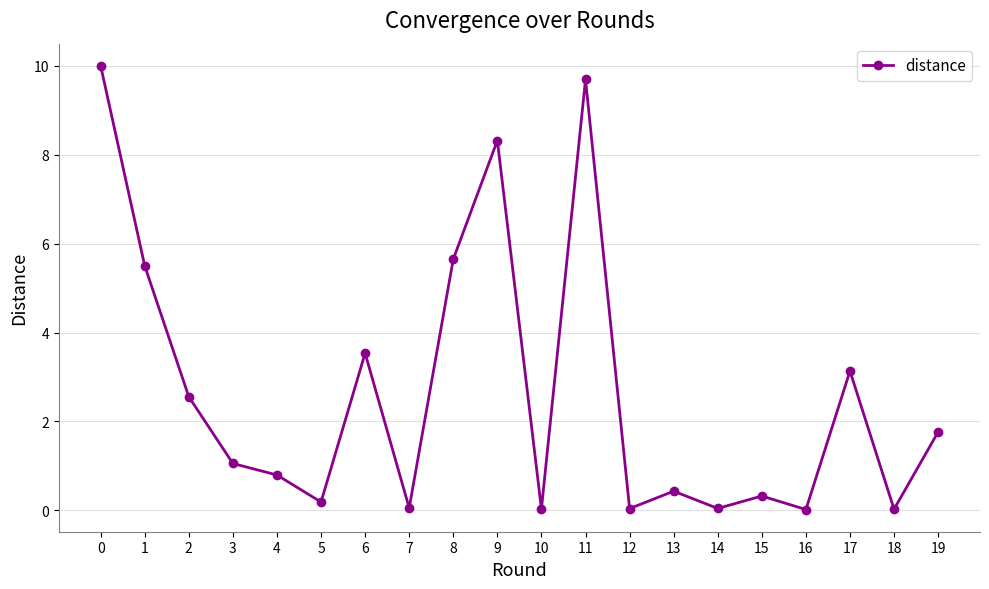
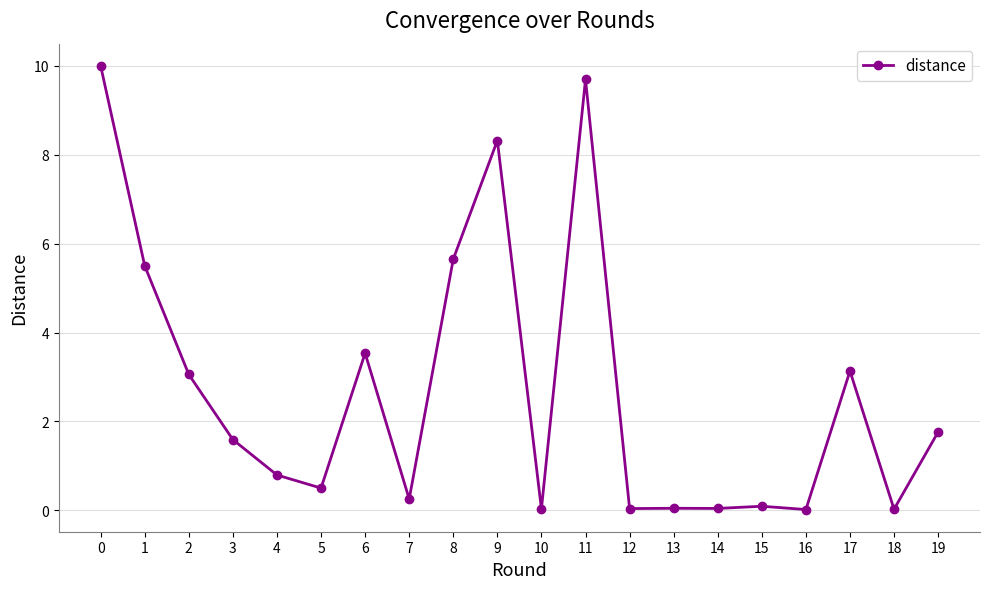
  {
    "0": 10.0,
    "1": 5.5,
-   "2": 2.6,
-   "3": 1.1,
+   "2": 3.1,
+   "3": 1.6,
    "4": 0.8,
-   "5": 0.2,
+   "5": 0.5,
    "6": 3.5,
-   "7": 0.1,
+   "7": 0.3,
    "8": 5.7,
    "9": 8.3,
    "10": 0.0,
    "11": 9.7,
    "12": 0.0,
-   "13": 0.4,
+   "13": 0.0,
    "14": 0.0,
-   "15": 0.3,
+   "15": 0.1,
    "16": 0.0,
    "17": 3.1,
    "18": 0.0,
    "19": 1.8
  }
